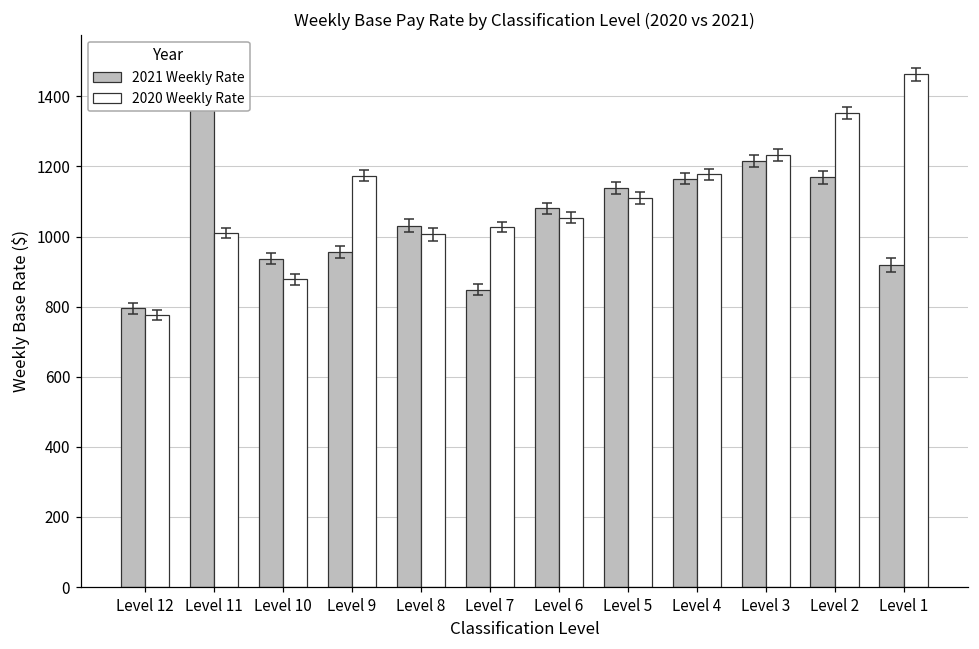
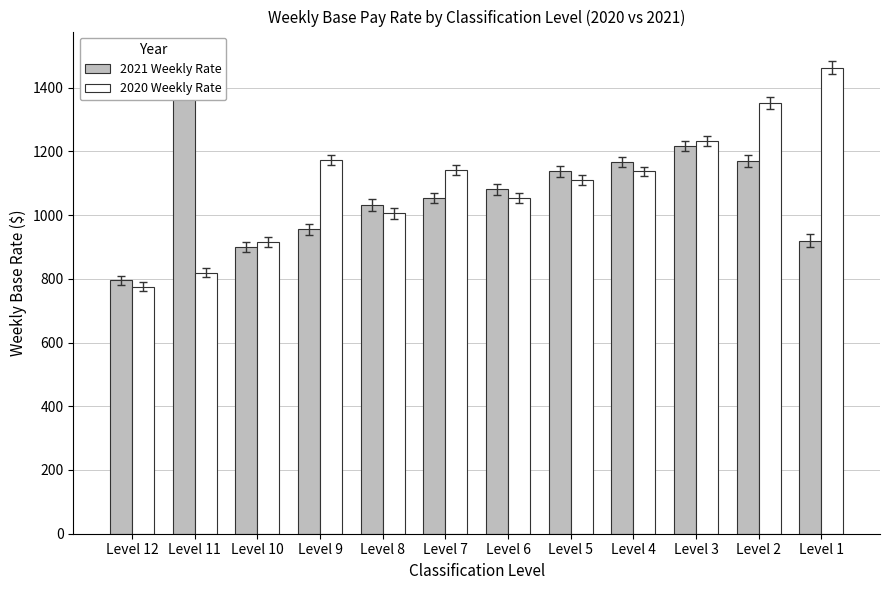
  {
    "2021 Weekly Rate": {
      "Level 12": 790,
-     "Level 10": 940,
+     "Level 10": 900,
      "Level 9": 960,
      "Level 8": 1030,
-     "Level 7": 850,
+     "Level 7": 1050,
      "Level 6": 1080,
      "Level 5": 1140,
      "Level 4": 1170,
      "Level 3": 1220,
      "Level 2": 1170,
      "Level 1": 920
    },
    "2020 Weekly Rate": {
      "Level 12": 780,
-     "Level 11": 1010,
-     "Level 10": 880,
+     "Level 11": 820,
+     "Level 10": 910,
      "Level 9": 1170,
      "Level 8": 1010,
-     "Level 7": 1030,
+     "Level 7": 1140,
      "Level 6": 1050,
      "Level 5": 1110,
-     "Level 4": 1180,
+     "Level 4": 1140,
      "Level 3": 1230,
      "Level 2": 1350,
      "Level 1": 1460
    }
  }
